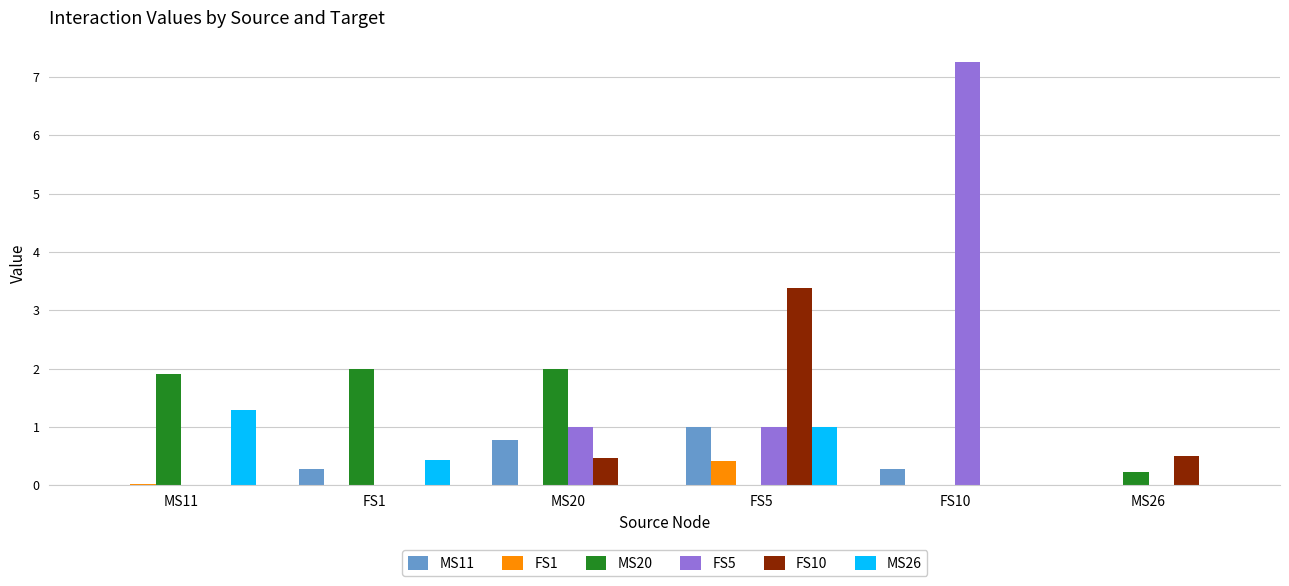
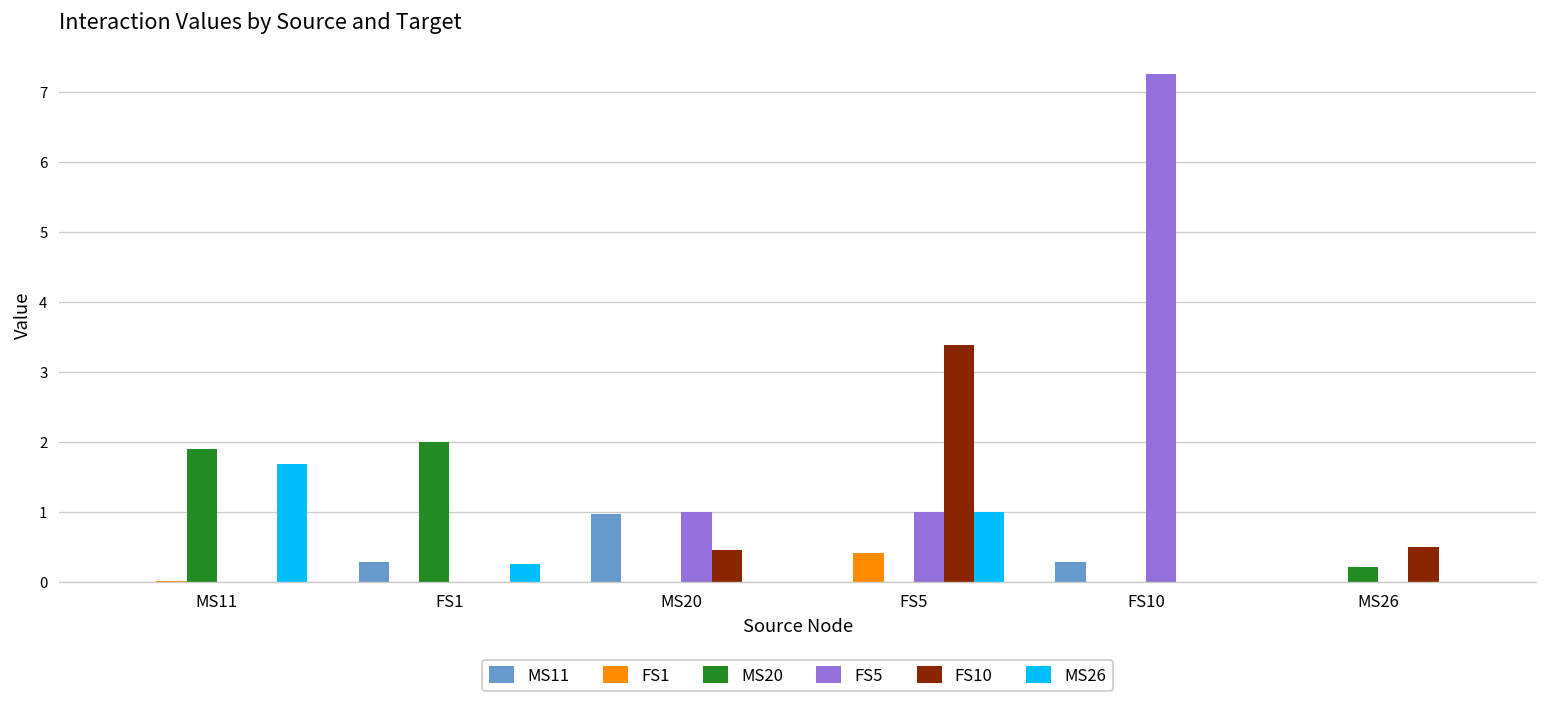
  {
    "MS11": {
      "MS11": 0.0,
      "FS1": 0.3,
-     "MS20": 0.8,
-     "FS5": 1,
+     "MS20": 1.0,
+     "FS5": 0,
      "FS10": 0.3,
      "MS26": 0.0
    },
    "FS1": {
      "FS1": 0.0,
      "MS20": 0.0,
      "FS5": 0.4,
      "FS10": 0.0,
      "MS26": 0.0
    },
    "MS20": {
      "MS11": 1.9,
      "FS1": 2,
-     "MS20": 2,
+     "MS20": 0,
      "FS5": 0,
      "FS10": 0,
      "MS26": 0.2
    },
    "FS5": {
      "MS11": 0.0,
      "FS1": 0.0,
      "MS20": 1.0,
      "FS5": 1.0,
      "FS10": 7.3,
      "MS26": 0.0
    },
    "FS10": {
      "MS11": 0.0,
      "FS1": 0.0,
      "MS20": 0.5,
      "FS5": 3.4,
      "FS10": 0.0,
      "MS26": 0.5
    },
    "MS26": {
-     "MS11": 1.3,
-     "FS1": 0.4,
+     "MS11": 1.7,
+     "FS1": 0.3,
      "MS20": 0.0,
      "FS5": 1.0,
      "FS10": 0.0,
      "MS26": 0.0
    }
  }
